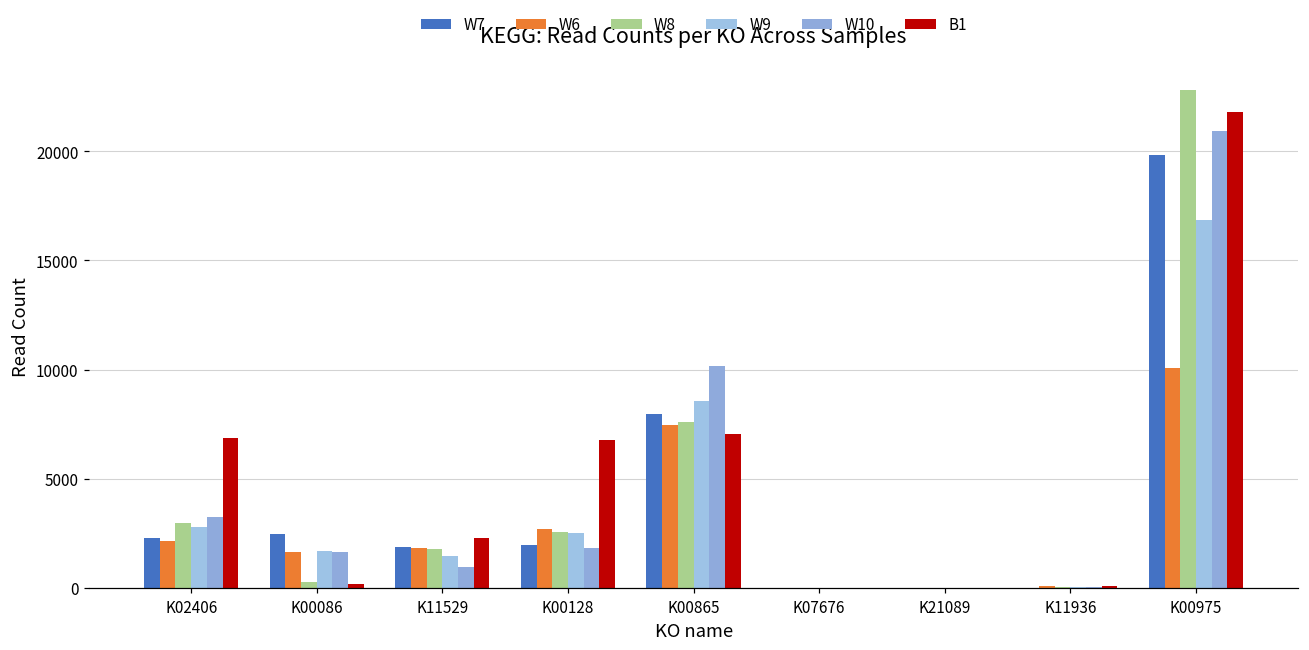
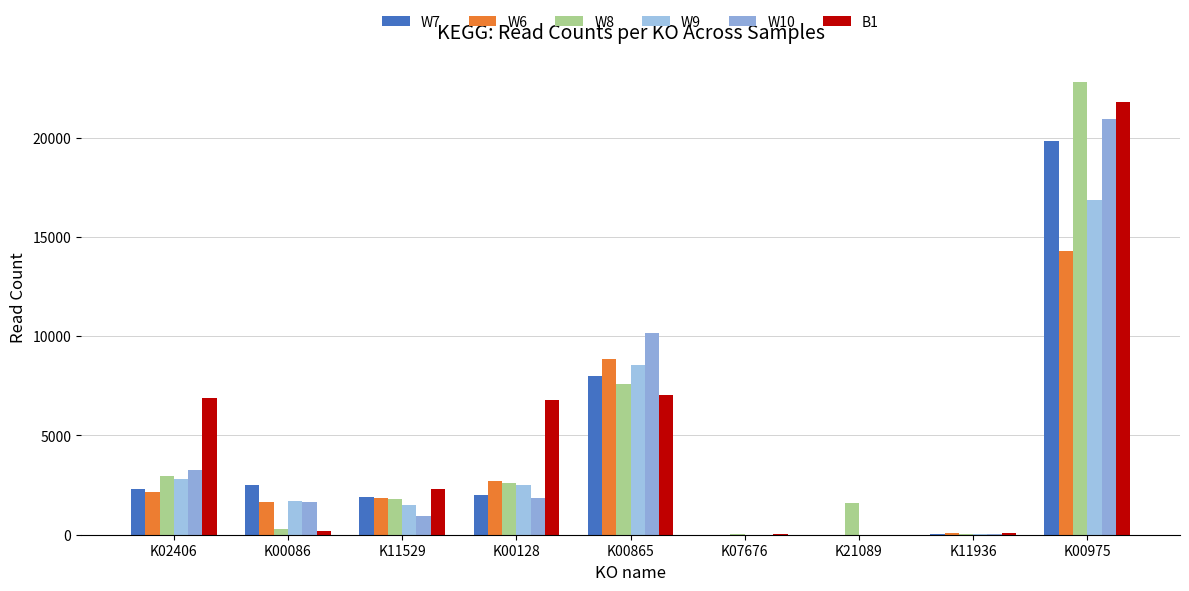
  {
    "W7": {
      "K02406": 2300,
      "K00086": 2500,
      "K11529": 1900,
      "K00128": 2000,
      "K00865": 8000,
      "K21089": 0,
      "K00975": 19800
    },
    "W6": {
      "K02406": 2100,
      "K00086": 1700,
      "K11529": 1800,
      "K00128": 2700,
-     "K00865": 7400,
-     "K00975": 10100
+     "K00865": 8800,
+     "K00975": 14300
    },
    "W8": {
      "K02406": 3000,
      "K00086": 300,
      "K11529": 1800,
      "K00128": 2600,
      "K00865": 7600,
-     "K21089": 0,
+     "K21089": 1600,
      "K00975": 22800
    },
    "B1": {
      "K02406": 6900,
      "K00086": 200,
      "K11529": 2300,
      "K00128": 6800,
      "K00865": 7000,
      "K00975": 21800
    }
  }
